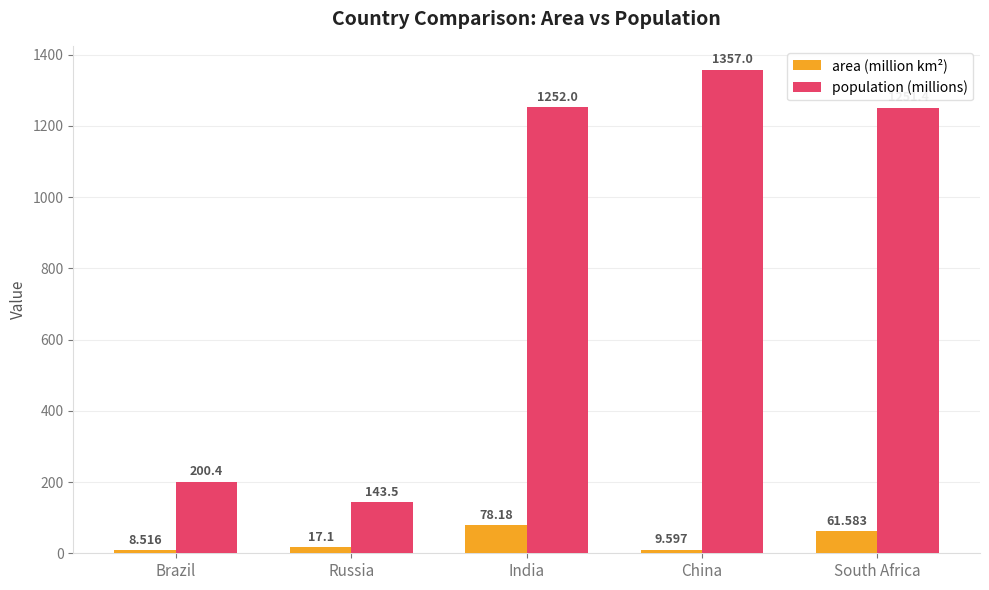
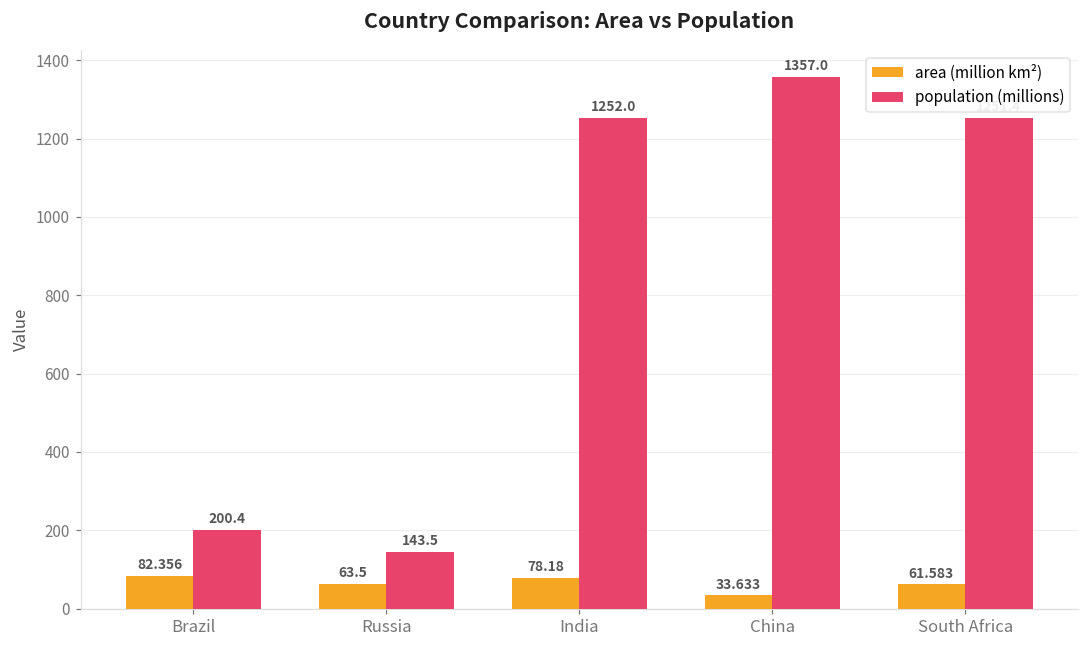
  {
    "area (million km²)": {
-     "Brazil": 8.516,
-     "Russia": 17.1,
+     "Brazil": 82.356,
+     "Russia": 63.5,
      "India": 78.18,
-     "China": 9.597,
+     "China": 33.633,
      "South Africa": 61.583
    },
    "population (millions)": {
      "Brazil": 200.4,
      "Russia": 143.5,
      "India": 1252.0,
      "China": 1357.0
    }
  }
